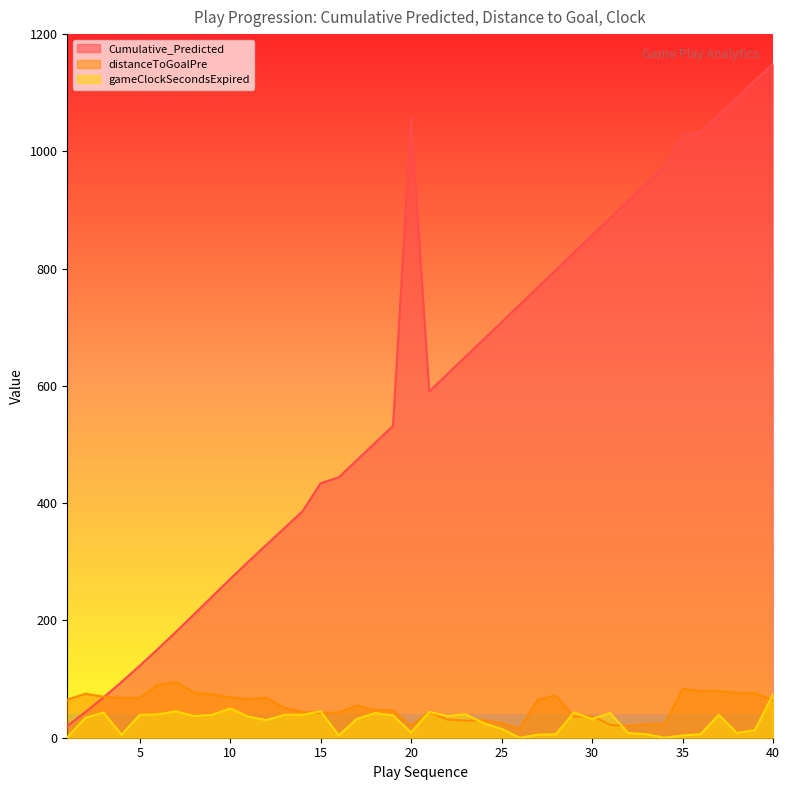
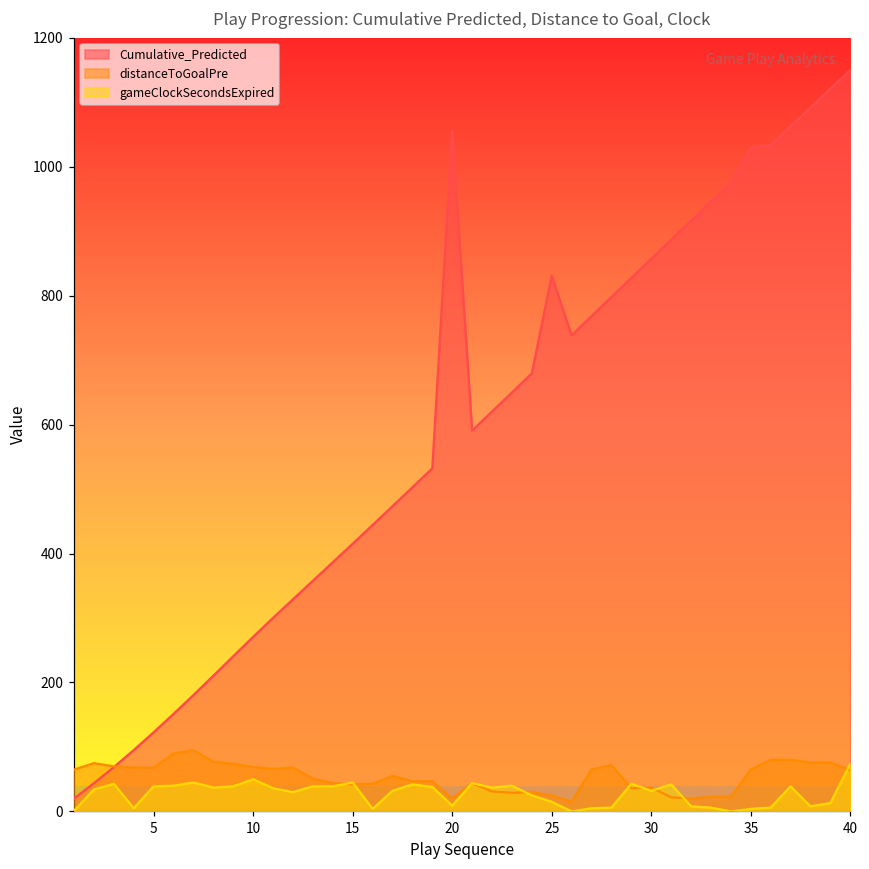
  {
    "Cumulative_Predicted": {
      "5": 120,
      "10": 270,
-     "15": 430,
+     "15": 420,
      "20": 1060,
-     "25": 710,
+     "25": 830,
      "30": 860,
      "35": 1030,
      "40": 1150
    },
    "distanceToGoalPre": {
      "5": 70,
      "10": 70,
-     "35": 80,
+     "35": 70,
      "40": 60
    },
    "gameClockSecondsExpired": {
      "10": 50,
      "40": 70
    }
  }
